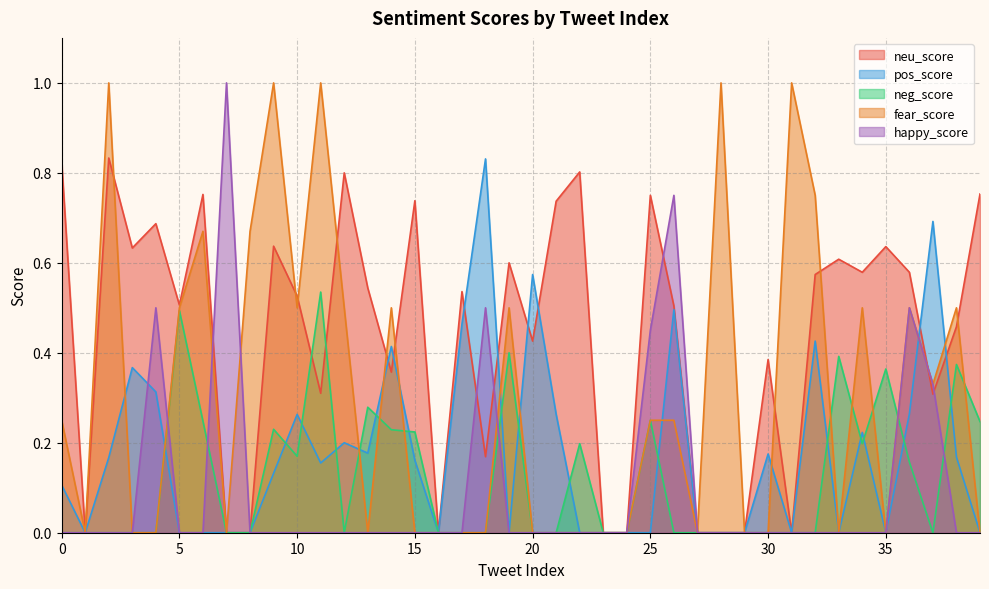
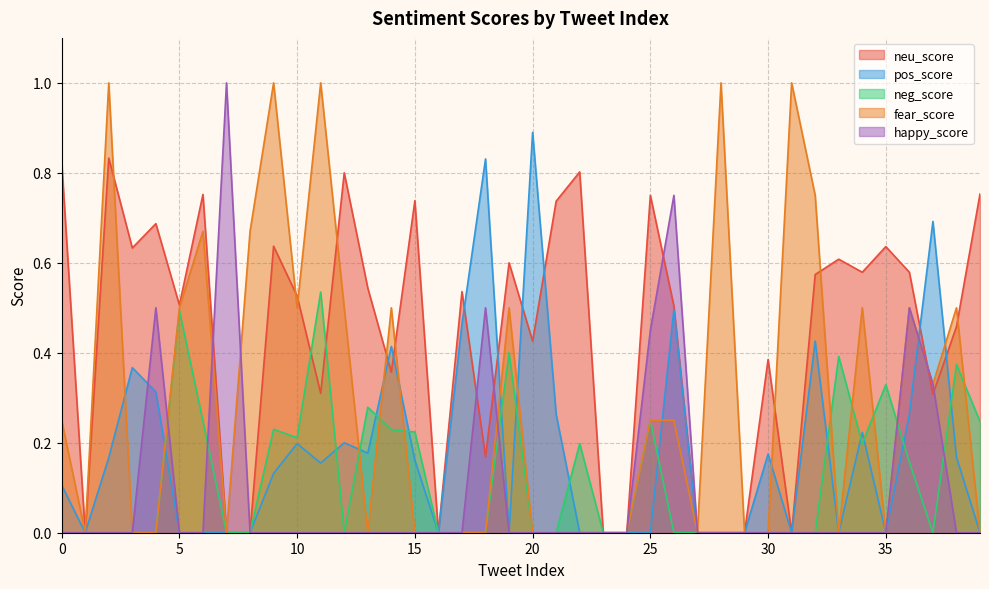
  {
    "pos_score": {
      "0": 0.11,
-     "10": 0.26,
+     "10": 0.20,
      "15": 0.16,
-     "20": 0.57,
+     "20": 0.89,
      "25": 0.00,
      "30": 0.18
    },
    "neg_score": {
      "5": 0.49,
-     "10": 0.17,
+     "10": 0.21,
      "15": 0.22,
-     "35": 0.36
+     "35": 0.33
    },
    "happy_score": {
      "10": 0.00,
      "25": 0.45
    }
  }
